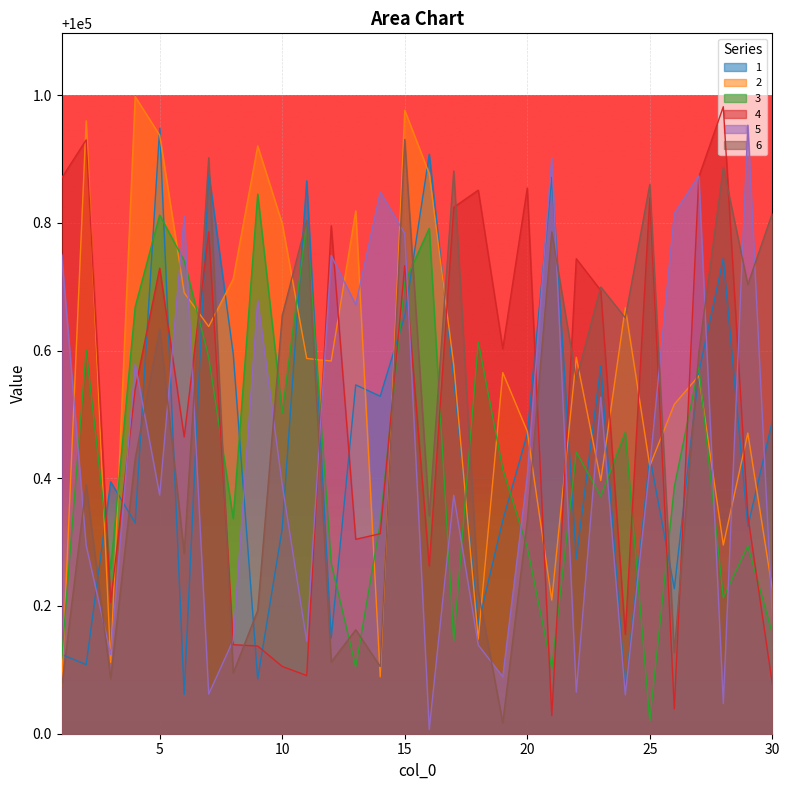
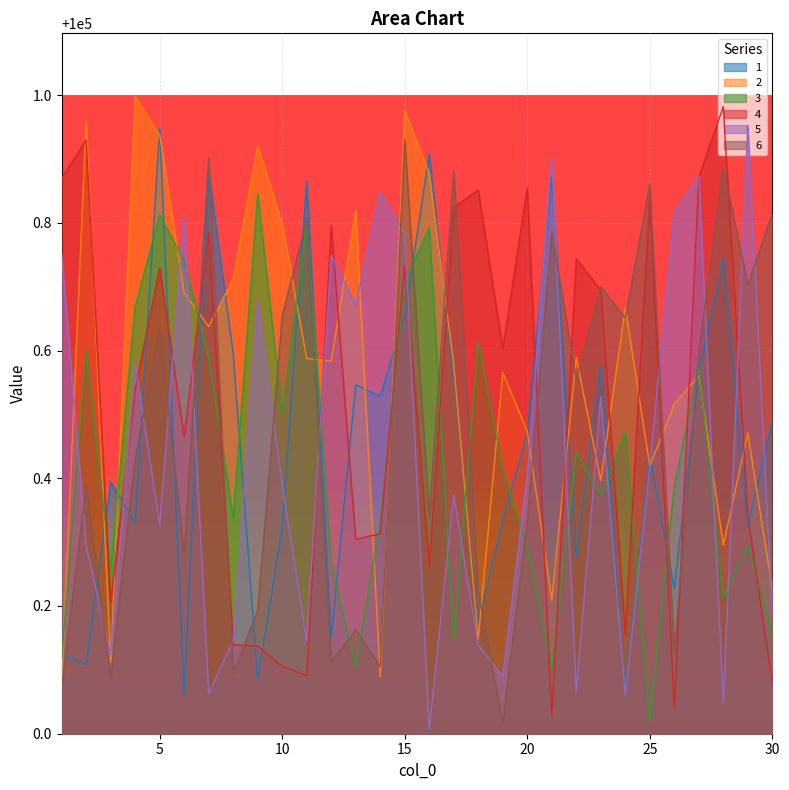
  {
    "1": {
      "5": 100000.95,
      "10": 100000.32,
      "15": 100000.65,
      "25": 100000.43,
      "30": 100000.49
    },
    "2": {
      "5": 100000.94,
      "10": 100000.80,
      "15": 100000.98,
      "30": 100000.23
    },
    "3": {
      "5": 100000.81,
      "10": 100000.50,
      "15": 100000.71,
      "20": 100000.29,
      "25": 100000.02,
      "30": 100000.16
    },
    "4": {
      "5": 100000.73,
      "10": 100000.11,
      "15": 100000.73,
      "20": 100000.85,
      "25": 100000.84,
      "30": 100000.08
    },
    "5": {
-     "5": 100000.37,
+     "5": 100000.33,
      "10": 100000.39,
      "15": 100000.78,
      "20": 100000.40,
      "30": 100000.18
    },
    "6": {
      "5": 100000.63,
      "10": 100000.65,
      "15": 100000.93,
      "20": 100000.33,
      "25": 100000.86,
      "30": 100000.82
    }
  }
